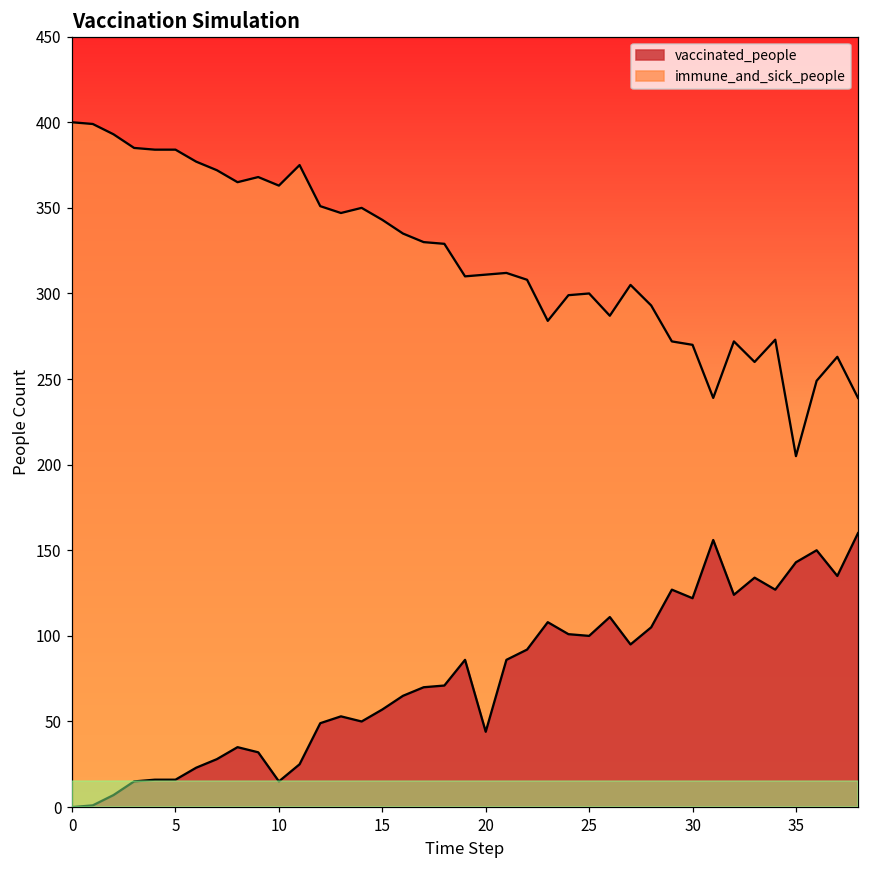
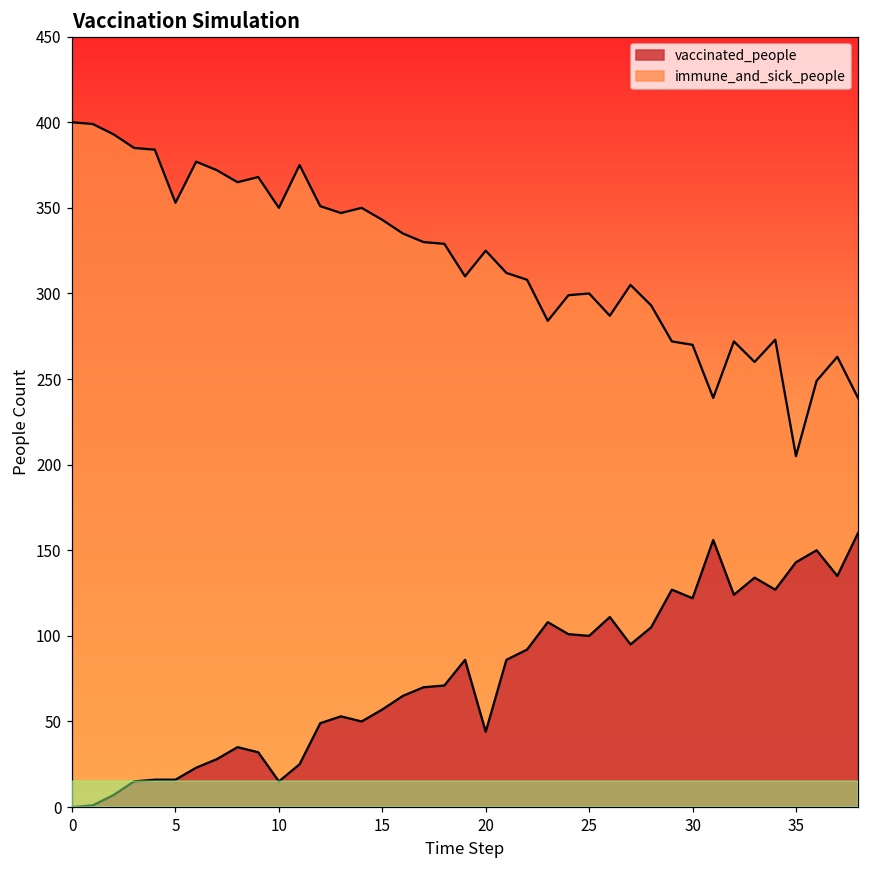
  {
    "vaccinated_people": {
      "5": 16,
      "15": 57,
      "20": 44,
      "25": 100,
      "30": 122,
      "35": 143
    },
    "immune_and_sick_people": {
      "0": 400,
-     "5": 384,
-     "10": 363,
+     "5": 353,
+     "10": 350,
      "15": 343,
-     "20": 311,
+     "20": 325,
      "25": 300,
      "30": 270,
      "35": 205
    }
  }
